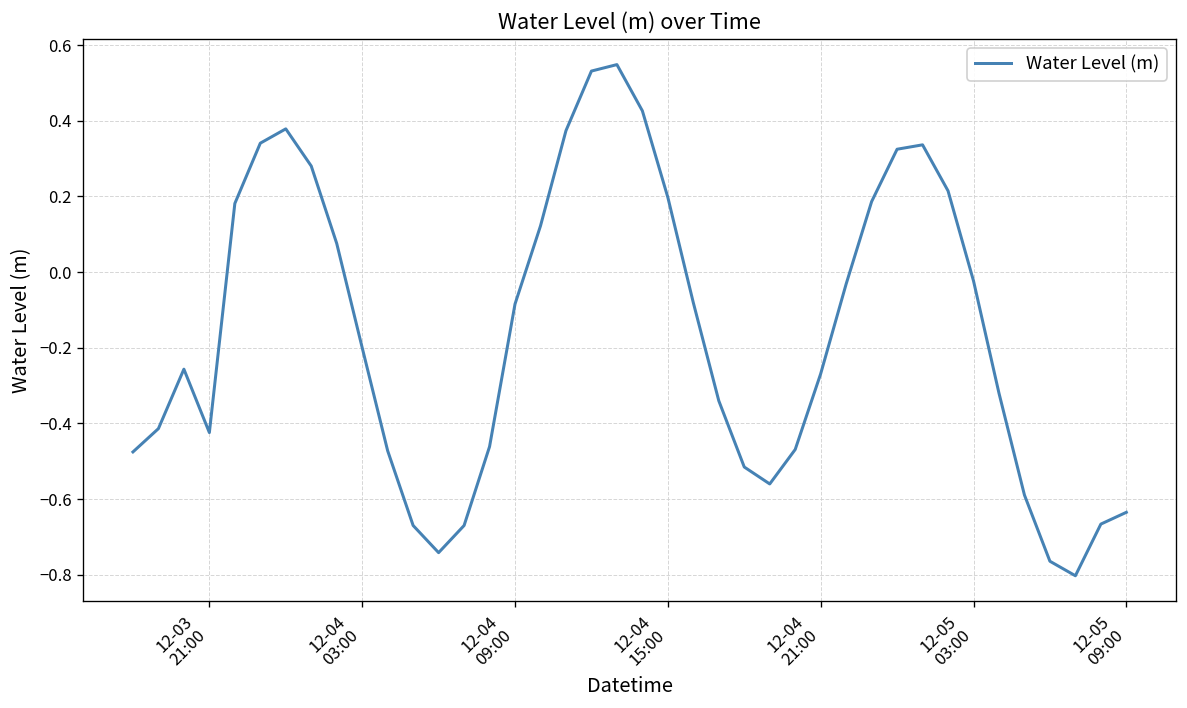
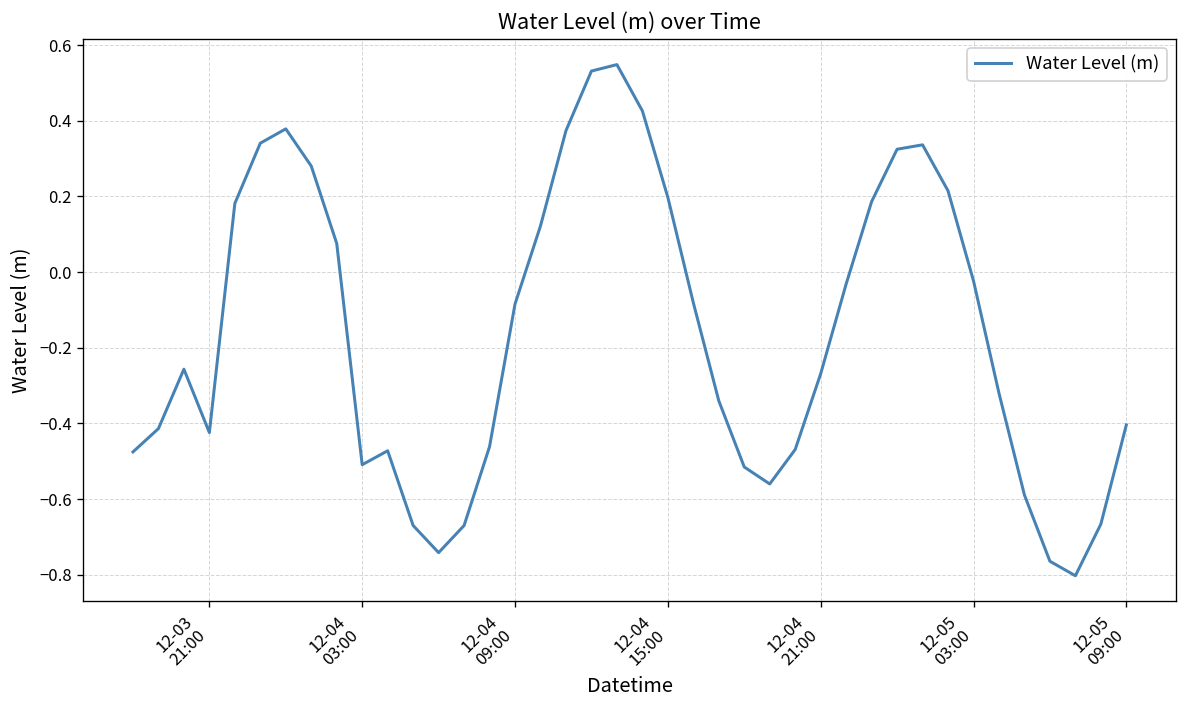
  {
    "12-03 21:00": -0.42,
-   "12-04 03:00": -0.20,
+   "12-04 03:00": -0.51,
    "12-04 09:00": -0.08,
    "12-04 15:00": 0.20,
    "12-04 21:00": -0.27,
    "12-05 03:00": -0.02,
-   "12-05 09:00": -0.63
+   "12-05 09:00": -0.40
  }
